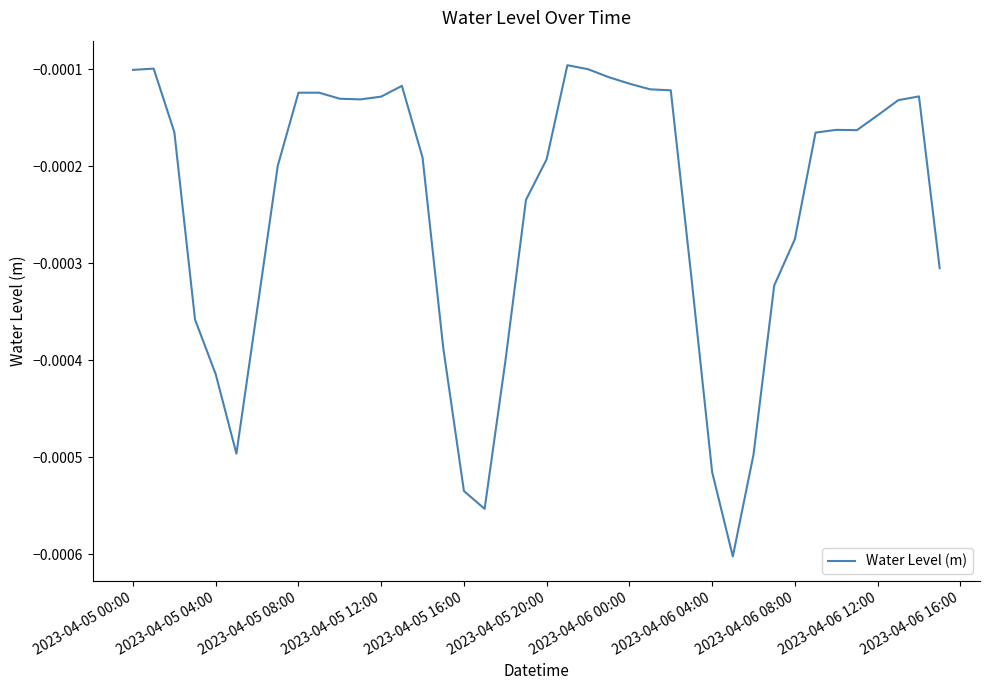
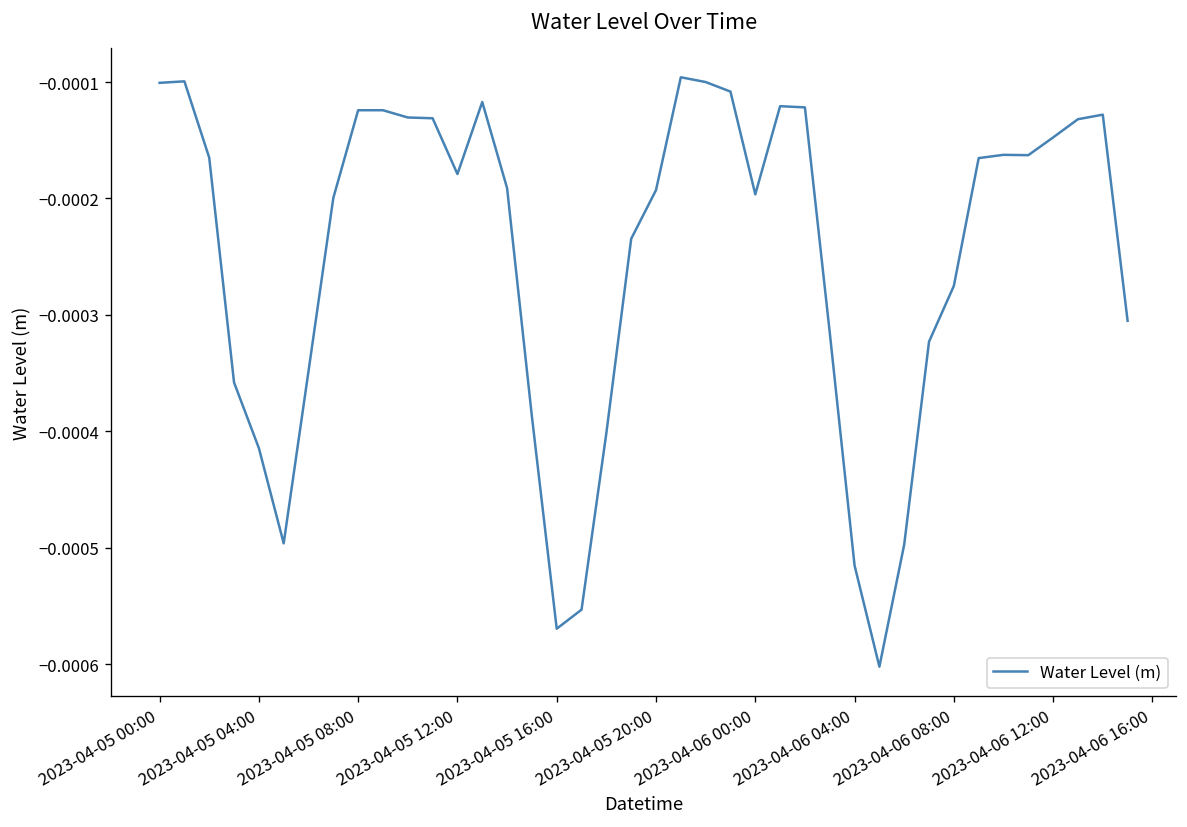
  {
    "2023-04-05 00:00": -0.00010,
    "2023-04-05 04:00": -0.00041,
    "2023-04-05 08:00": -0.00012,
-   "2023-04-05 12:00": -0.00013,
-   "2023-04-05 16:00": -0.00053,
+   "2023-04-05 12:00": -0.00018,
+   "2023-04-05 16:00": -0.00057,
    "2023-04-05 20:00": -0.00019,
-   "2023-04-06 00:00": -0.00011,
+   "2023-04-06 00:00": -0.00020,
    "2023-04-06 04:00": -0.00052,
    "2023-04-06 08:00": -0.00028,
    "2023-04-06 12:00": -0.00015
  }
